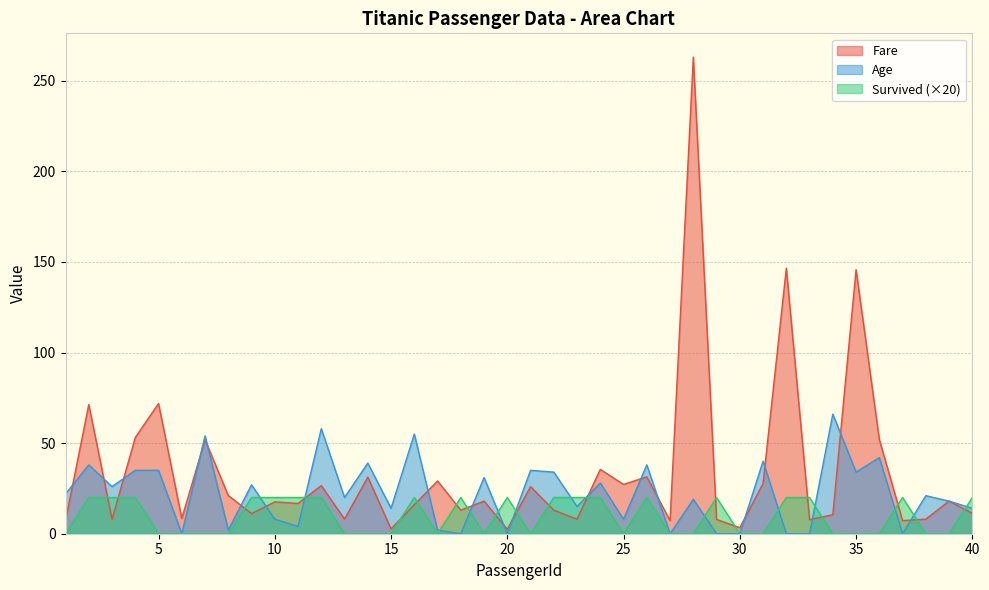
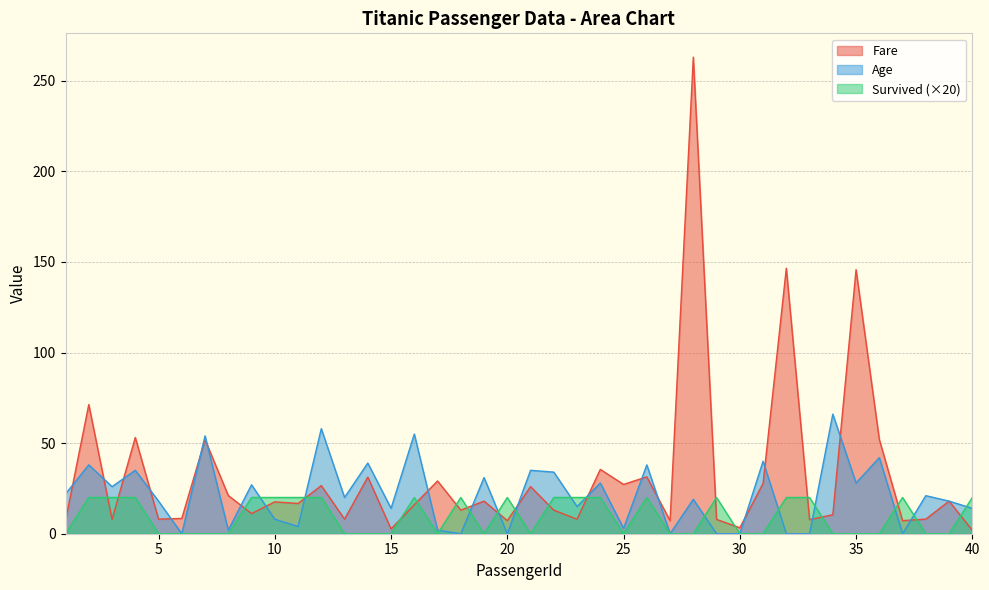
  {
    "Fare": {
-     "5": 72,
+     "5": 8,
      "10": 18,
      "15": 3,
-     "20": 2,
+     "20": 7,
      "25": 27,
      "30": 3,
      "35": 146,
-     "40": 11
+     "40": 2
    },
    "Age": {
-     "5": 35,
+     "5": 18,
      "10": 8,
      "15": 14,
      "20": 0,
-     "25": 8,
-     "35": 34,
+     "25": 3,
+     "35": 28,
      "40": 14
    },
    "Survived (×20)": {
      "5": 0,
      "10": 20,
      "15": 0,
      "20": 20,
      "25": 0,
      "35": 0,
      "40": 20
    }
  }
